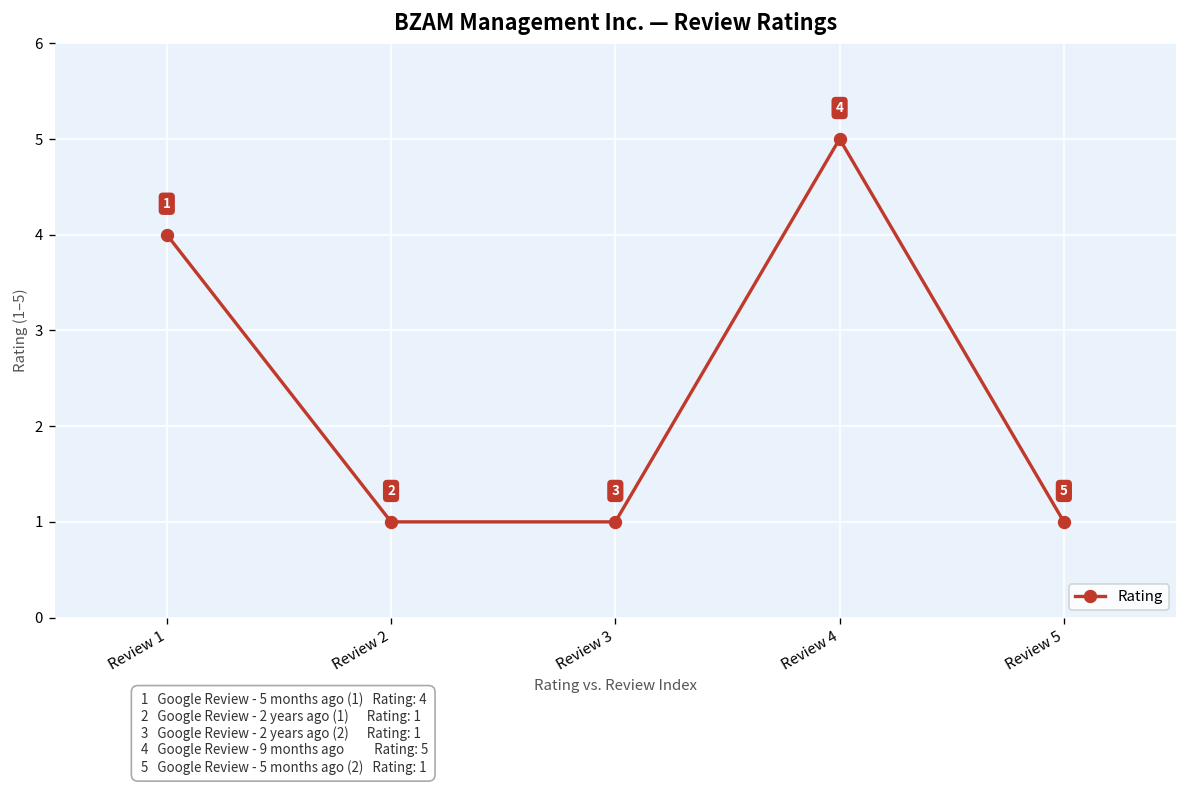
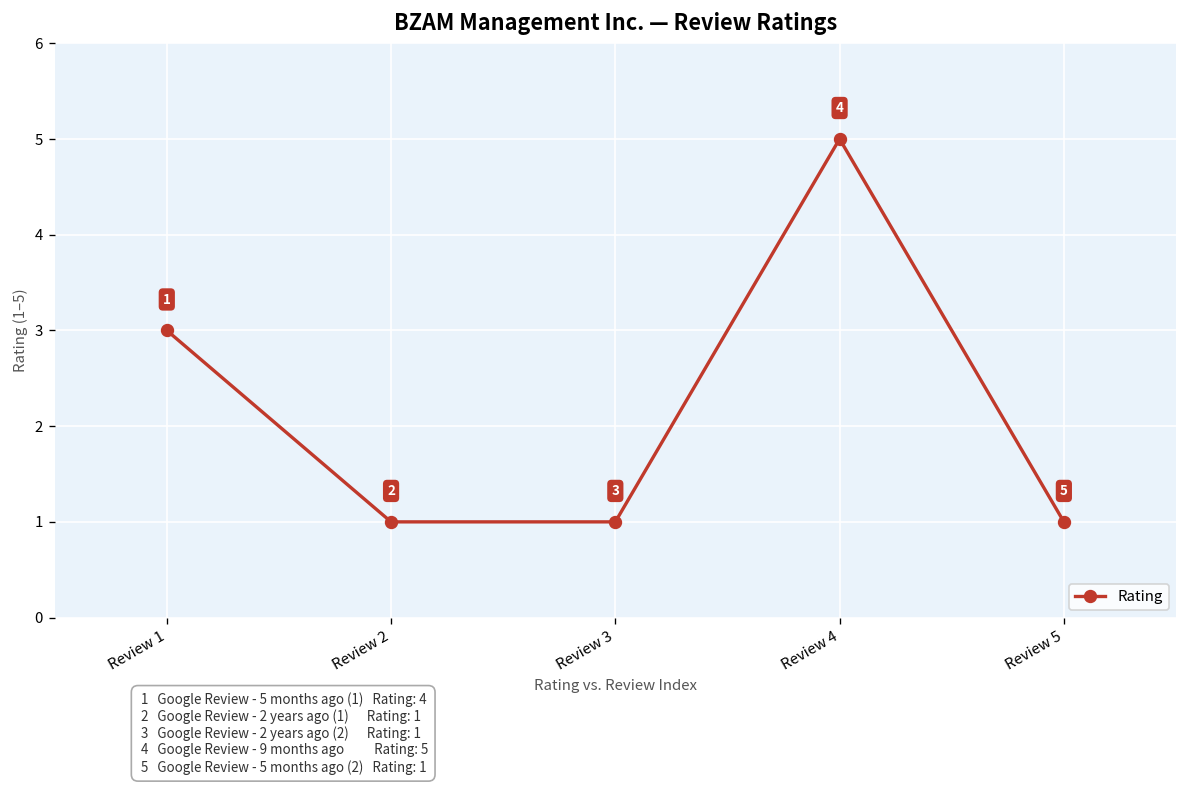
  {
-   "Review 1": 4
+   "Review 1": 3
  }
